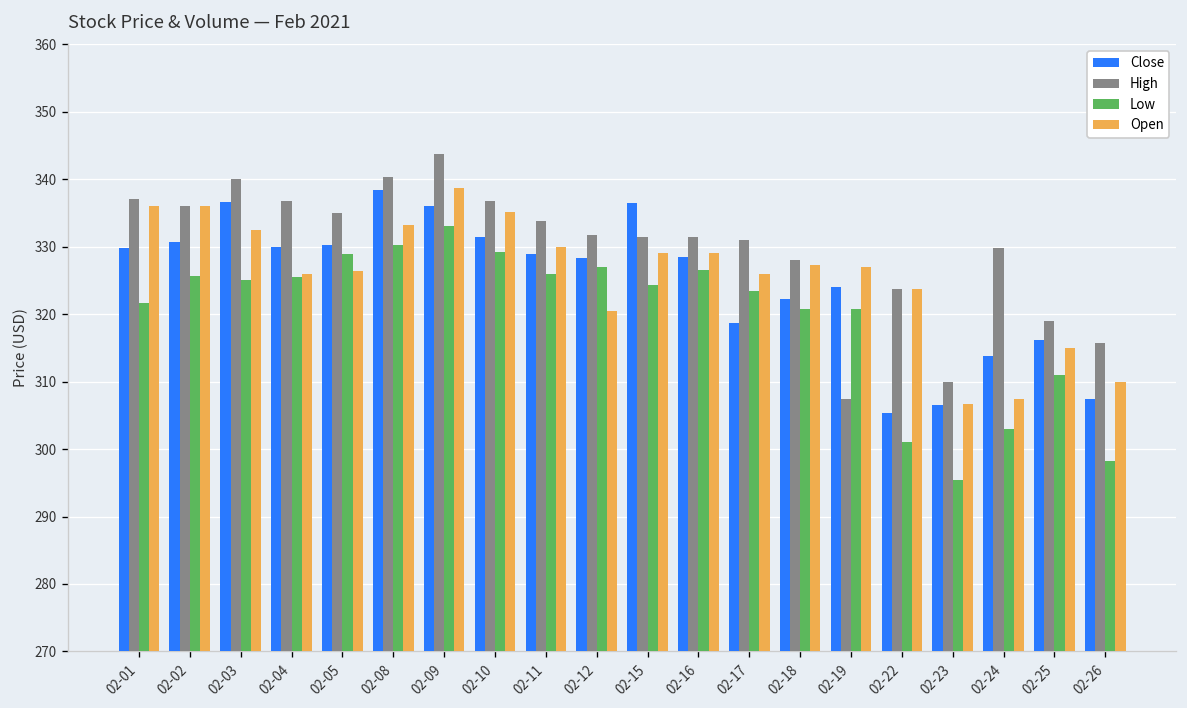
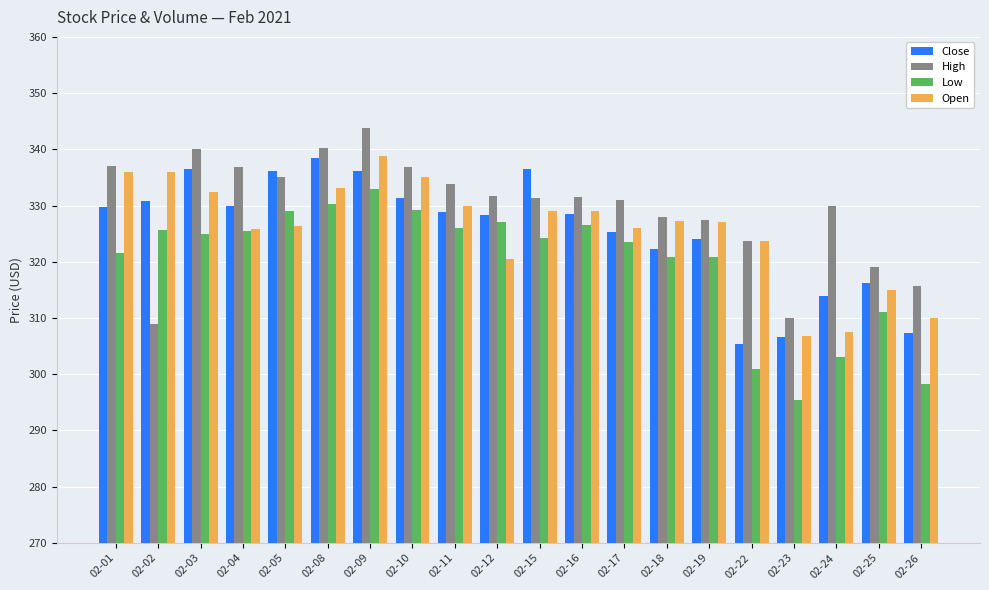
  {
    "Close": {
      "02-01": 330,
      "02-02": 331,
      "02-03": 337,
      "02-04": 330,
-     "02-05": 330,
+     "02-05": 336,
      "02-08": 338,
      "02-09": 336,
      "02-10": 331,
      "02-11": 329,
      "02-12": 328,
      "02-15": 336,
      "02-16": 328,
-     "02-17": 319,
+     "02-17": 325,
      "02-18": 322,
      "02-19": 324,
      "02-22": 305,
      "02-23": 307,
      "02-24": 314,
      "02-25": 316,
      "02-26": 307
    },
    "High": {
      "02-01": 337,
-     "02-02": 336,
+     "02-02": 309,
      "02-03": 340,
      "02-04": 337,
      "02-05": 335,
      "02-08": 340,
      "02-09": 344,
      "02-10": 337,
      "02-11": 334,
      "02-12": 332,
      "02-15": 331,
      "02-16": 332,
      "02-17": 331,
      "02-18": 328,
-     "02-19": 307,
+     "02-19": 327,
      "02-22": 324,
      "02-23": 310,
      "02-24": 330,
      "02-25": 319,
      "02-26": 316
    },
    "Low": {
      "02-01": 322,
      "02-02": 326,
      "02-03": 325,
      "02-04": 326,
      "02-05": 329,
      "02-08": 330,
      "02-09": 333,
      "02-10": 329,
      "02-11": 326,
      "02-12": 327,
      "02-15": 324,
      "02-16": 327,
      "02-17": 324,
      "02-18": 321,
      "02-19": 321,
      "02-22": 301,
      "02-23": 295,
      "02-24": 303,
      "02-25": 311,
      "02-26": 298
    },
    "Open": {
      "02-01": 336,
      "02-02": 336,
      "02-03": 332,
      "02-04": 326,
      "02-05": 326,
      "02-08": 333,
      "02-09": 339,
      "02-10": 335,
      "02-11": 330,
      "02-12": 320,
      "02-15": 329,
      "02-16": 329,
      "02-17": 326,
      "02-18": 327,
      "02-19": 327,
      "02-22": 324,
      "02-23": 307,
      "02-24": 307,
      "02-25": 315,
      "02-26": 310
    }
  }
